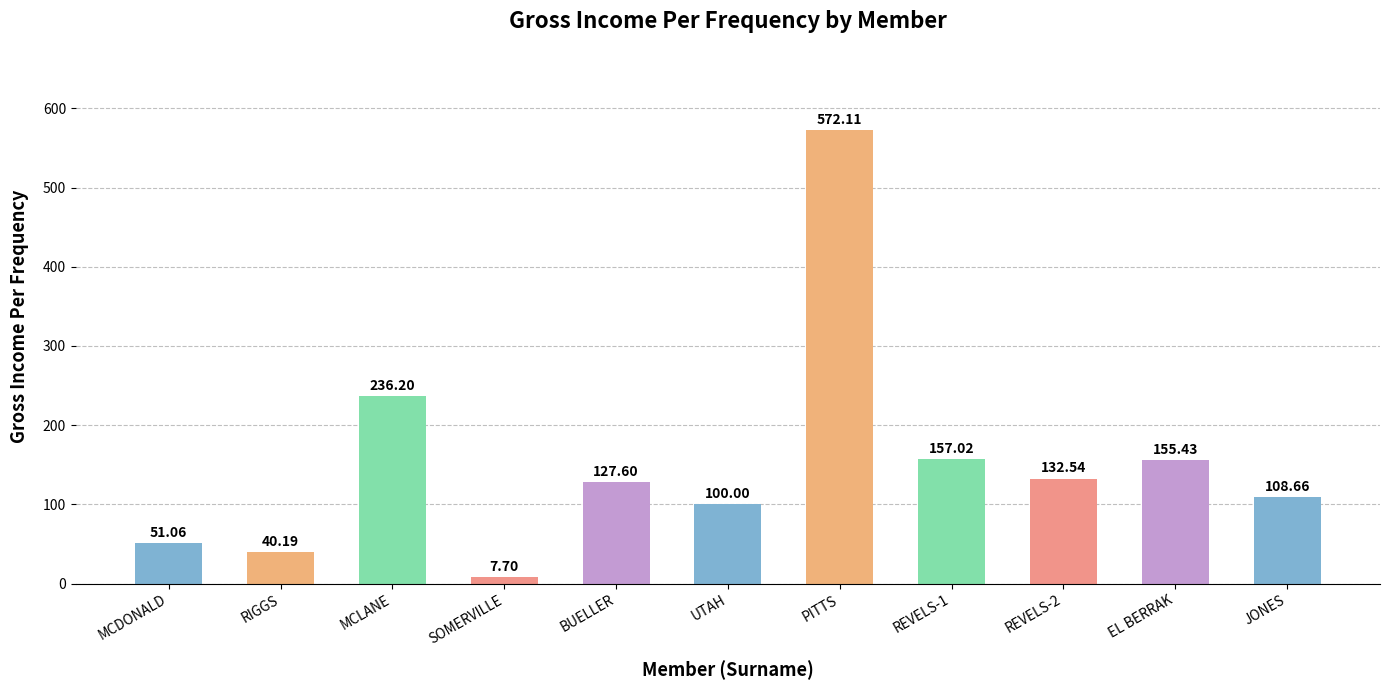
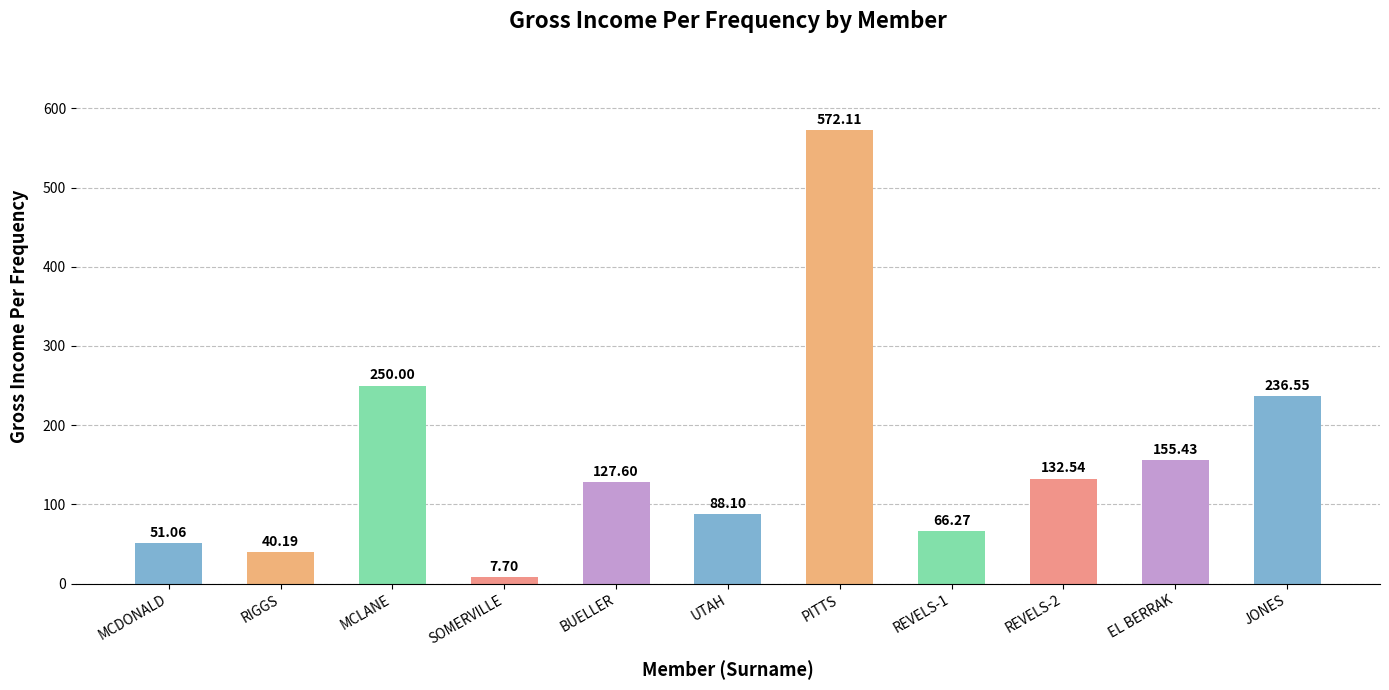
  {
    "MCDONALD": 51.06,
    "RIGGS": 40.19,
-   "MCLANE": 236.20,
+   "MCLANE": 250.00,
    "SOMERVILLE": 7.70,
    "BUELLER": 127.60,
-   "UTAH": 100.00,
+   "UTAH": 88.10,
    "PITTS": 572.11,
-   "REVELS-1": 157.02,
+   "REVELS-1": 66.27,
    "REVELS-2": 132.54,
    "EL BERRAK": 155.43,
-   "JONES": 108.66
+   "JONES": 236.55
  }
